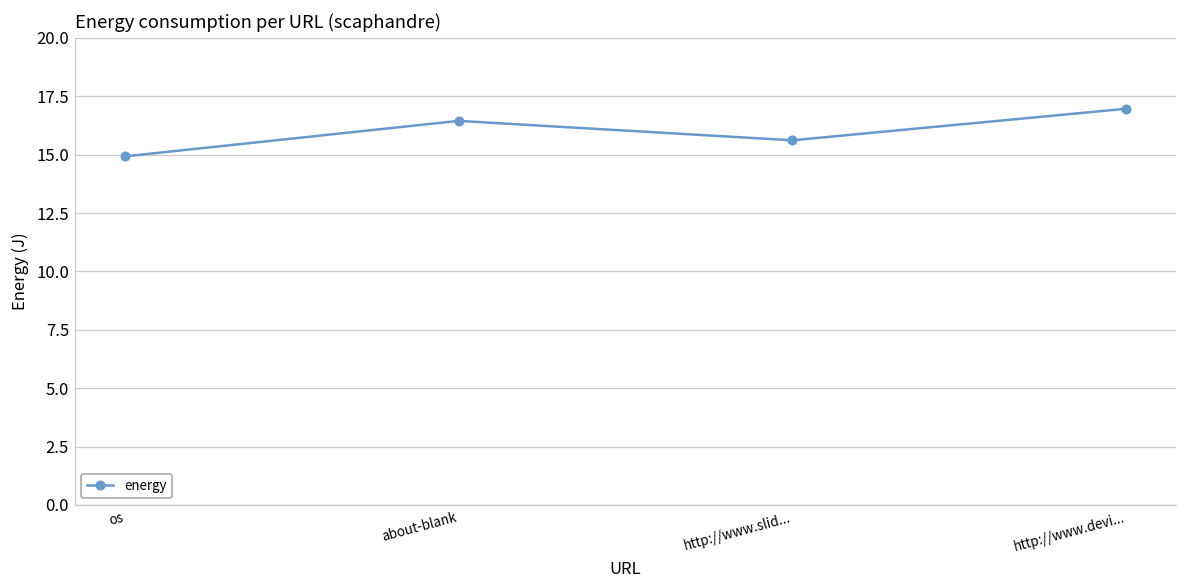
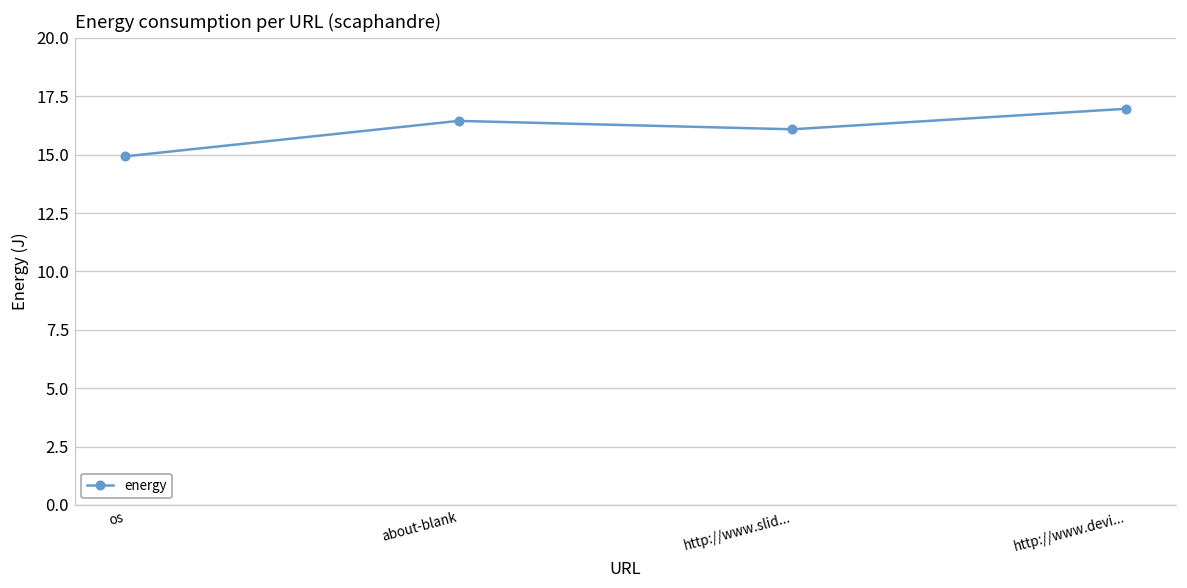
  {
    "os": 14.9,
    "about-blank": 16.4,
-   "http://www.slid...": 15.6,
+   "http://www.slid...": 16.1,
    "http://www.devi...": 17.0
  }
